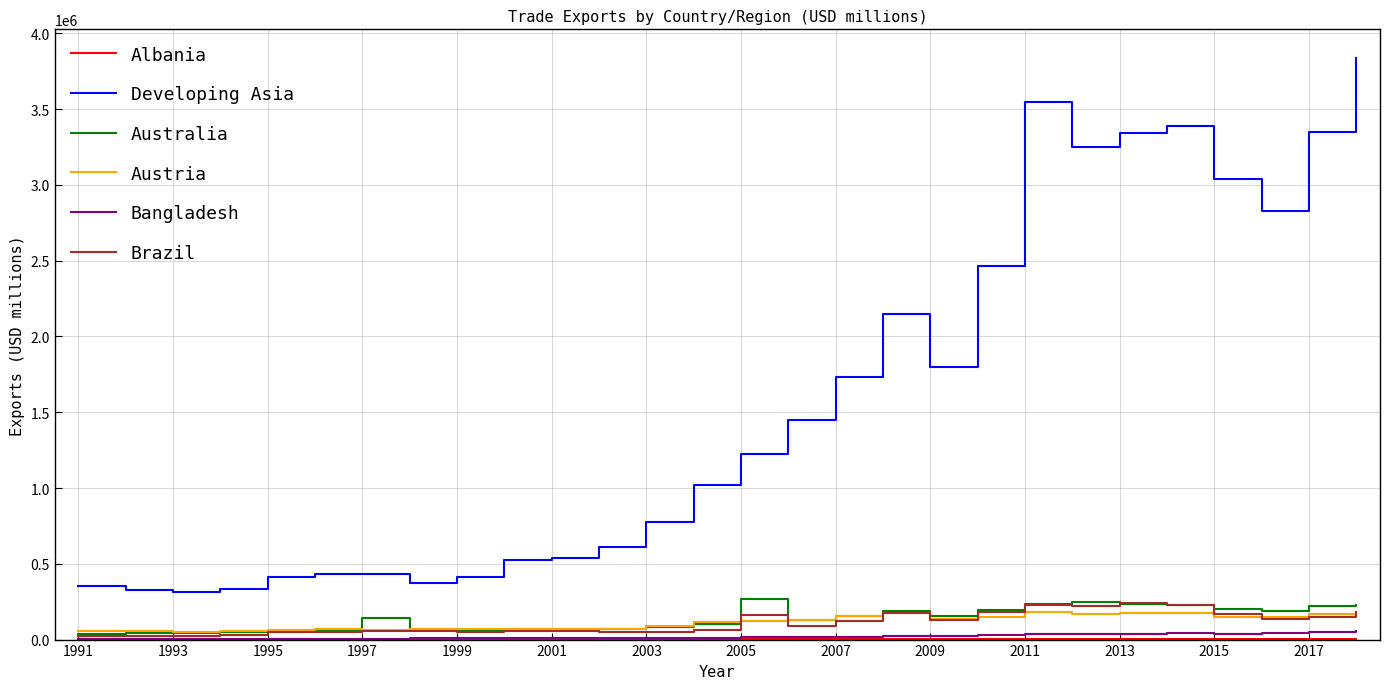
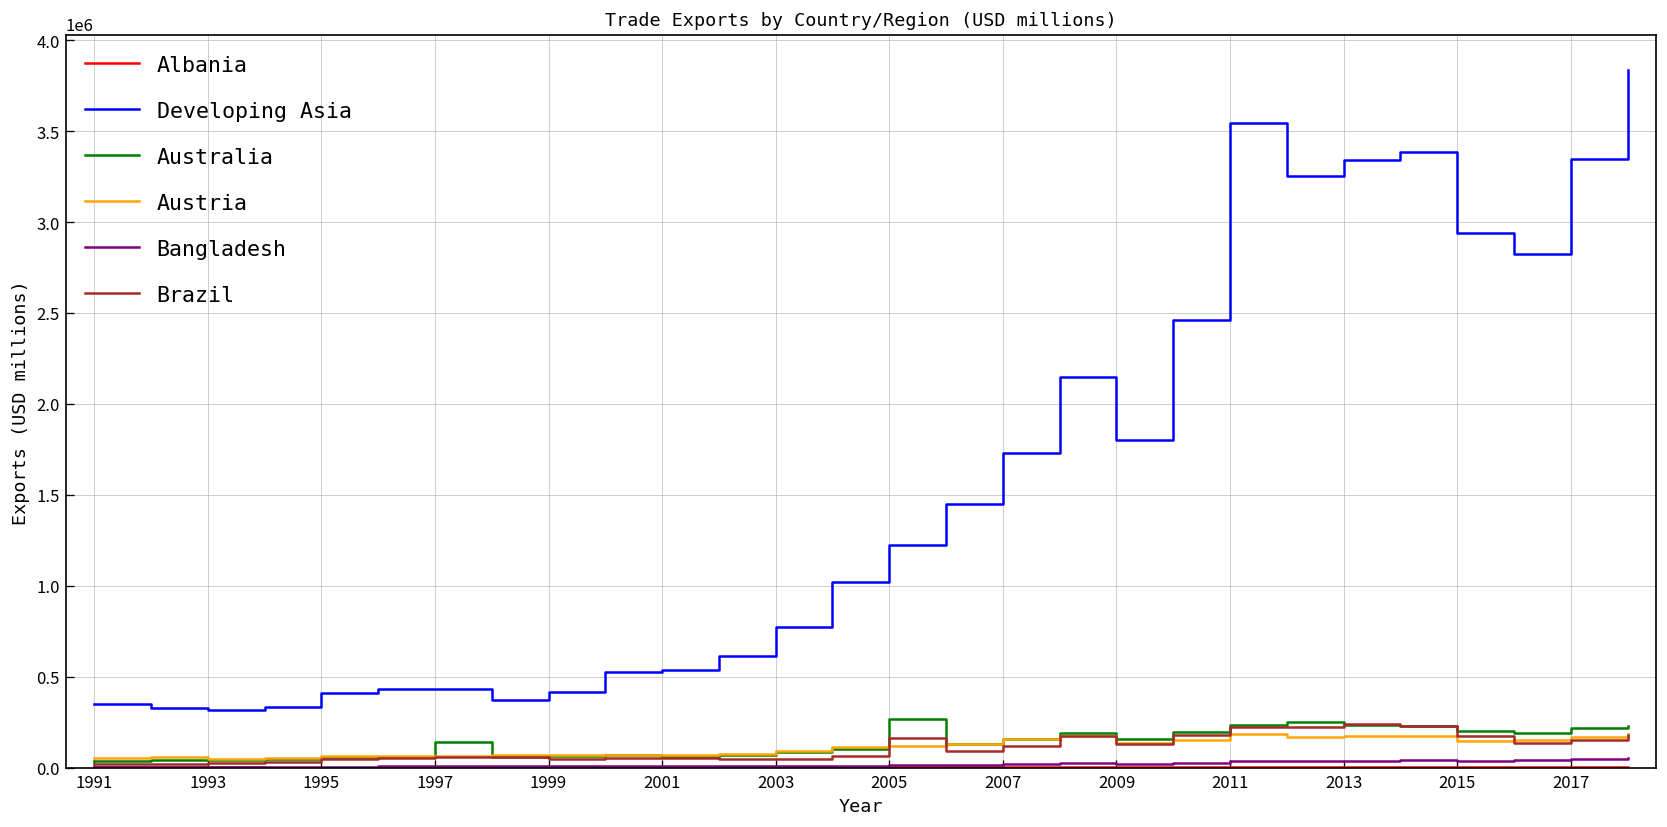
  {
    "Albania": {
      "2009": 0,
      "2011": 10000,
      "2013": 0,
      "2015": 0,
      "2017": 10000
    },
    "Developing Asia": {
      "1991": 350000,
      "1993": 320000,
      "1995": 410000,
      "1997": 430000,
      "1999": 420000,
      "2001": 540000,
      "2003": 770000,
      "2005": 1230000,
      "2007": 1730000,
      "2009": 1800000,
      "2011": 3540000,
      "2013": 3340000,
-     "2015": 3040000,
+     "2015": 2940000,
      "2017": 3350000
    },
    "Australia": {
      "1997": 140000,
      "2005": 270000,
      "2009": 160000,
      "2015": 200000,
      "2017": 220000
    },
    "Austria": {
      "2005": 120000,
      "2011": 180000,
      "2013": 170000,
      "2015": 150000
    },
    "Bangladesh": {
      "2009": 20000,
      "2011": 40000,
      "2013": 40000,
      "2015": 40000,
      "2017": 50000
    },
    "Brazil": {
      "1991": 20000,
      "1993": 30000,
      "2003": 50000,
      "2005": 160000,
      "2007": 120000,
      "2015": 170000
    }
  }
